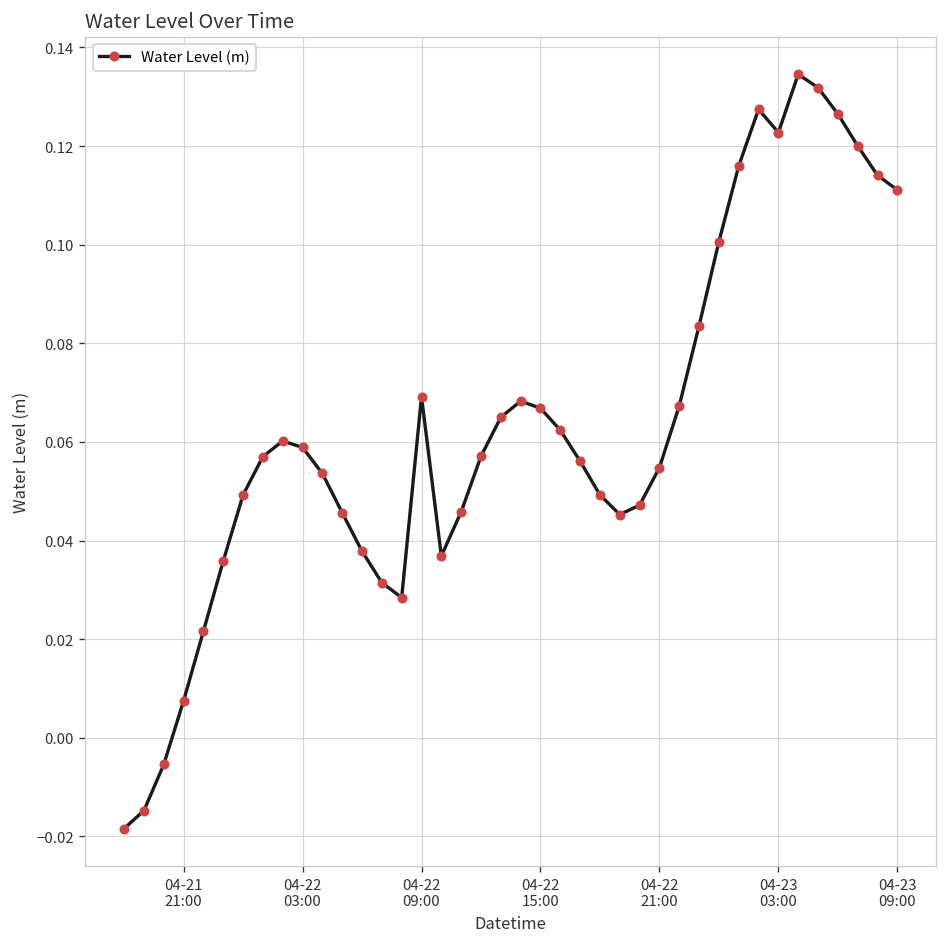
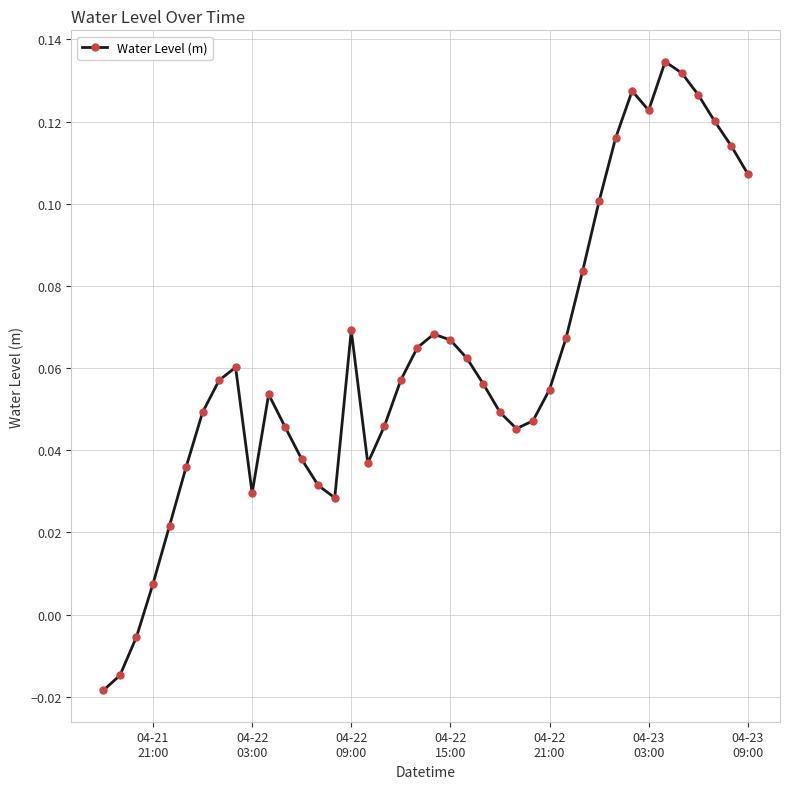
  {
    "04-21 21:00": 0.007,
-   "04-22 03:00": 0.059,
+   "04-22 03:00": 0.030,
    "04-22 09:00": 0.069,
    "04-22 15:00": 0.067,
    "04-22 21:00": 0.055,
    "04-23 03:00": 0.123,
-   "04-23 09:00": 0.111
+   "04-23 09:00": 0.107
  }
